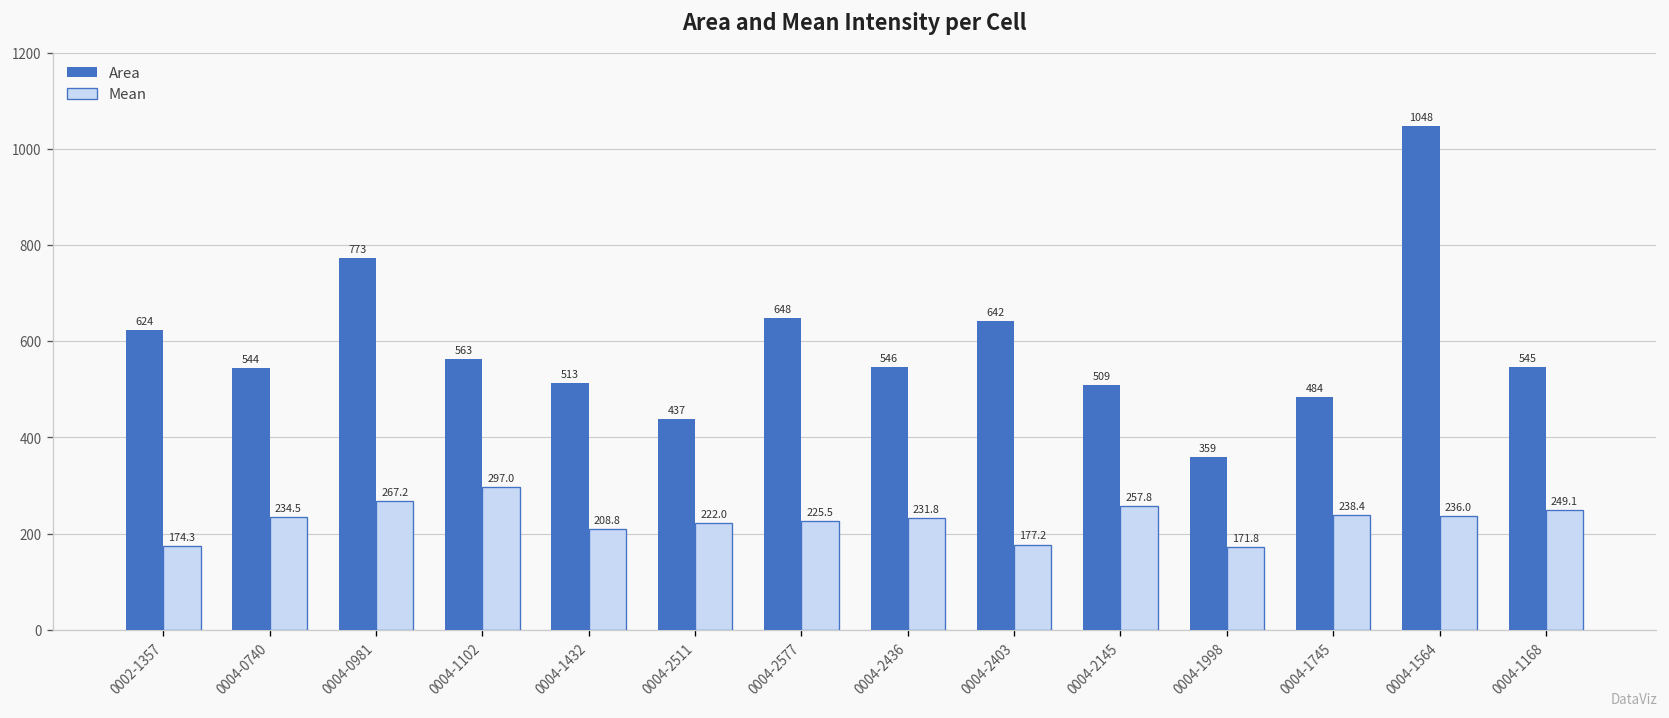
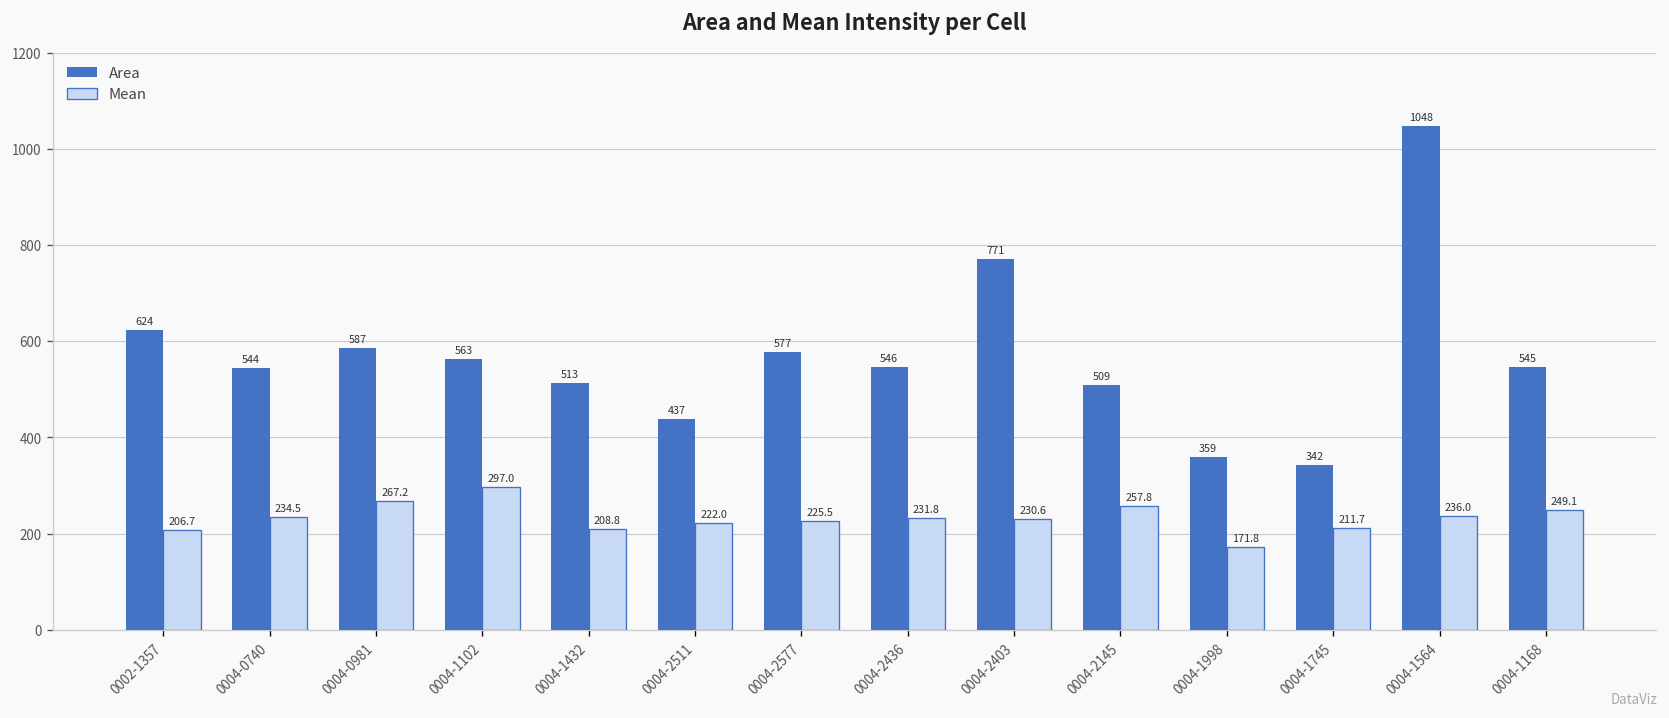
  {
    "Area": {
      "0002-1357": 624,
      "0004-0740": 544,
-     "0004-0981": 773,
+     "0004-0981": 587,
      "0004-1102": 563,
      "0004-1432": 513,
      "0004-2511": 437,
-     "0004-2577": 648,
+     "0004-2577": 577,
      "0004-2436": 546,
-     "0004-2403": 642,
+     "0004-2403": 771,
      "0004-2145": 509,
      "0004-1998": 359,
-     "0004-1745": 484,
+     "0004-1745": 342,
      "0004-1564": 1048,
      "0004-1168": 545
    },
    "Mean": {
-     "0002-1357": 174.3,
+     "0002-1357": 206.7,
      "0004-0740": 234.5,
      "0004-0981": 267.2,
      "0004-1102": 297.0,
      "0004-1432": 208.8,
      "0004-2511": 222.0,
      "0004-2577": 225.5,
      "0004-2436": 231.8,
-     "0004-2403": 177.2,
+     "0004-2403": 230.6,
      "0004-2145": 257.8,
      "0004-1998": 171.8,
-     "0004-1745": 238.4,
+     "0004-1745": 211.7,
      "0004-1564": 236.0,
      "0004-1168": 249.1
    }
  }
